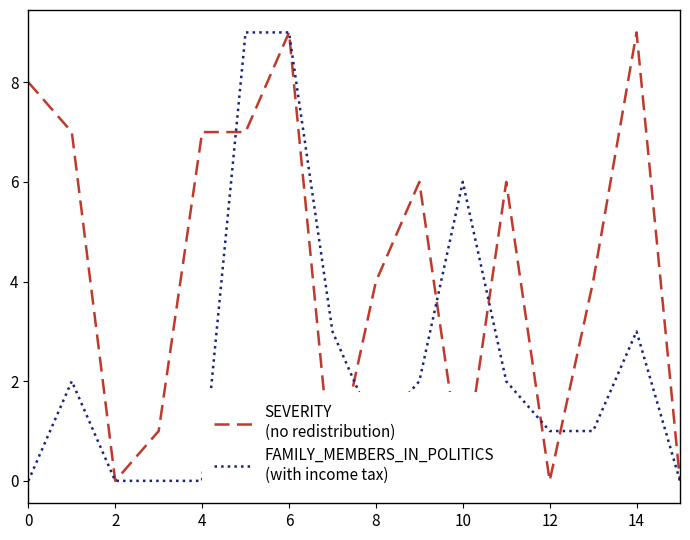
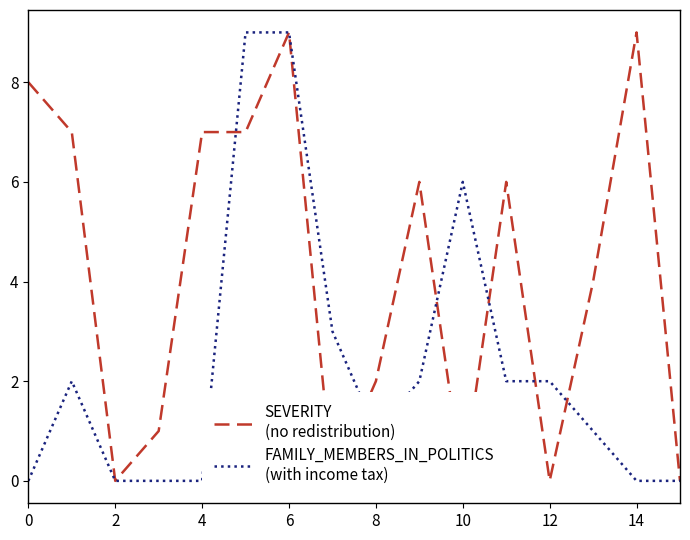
  {
    "SEVERITY (no redistribution)": {
      "0": 8,
      "4": 7,
-     "8": 4,
+     "8": 2,
      "12": 0,
      "14": 9
    },
    "FAMILY_MEMBERS_IN_POLITICS (with income tax)": {
      "0": 0,
      "10": 6,
-     "12": 1,
-     "14": 3
+     "12": 2,
+     "14": 0
    }
  }
